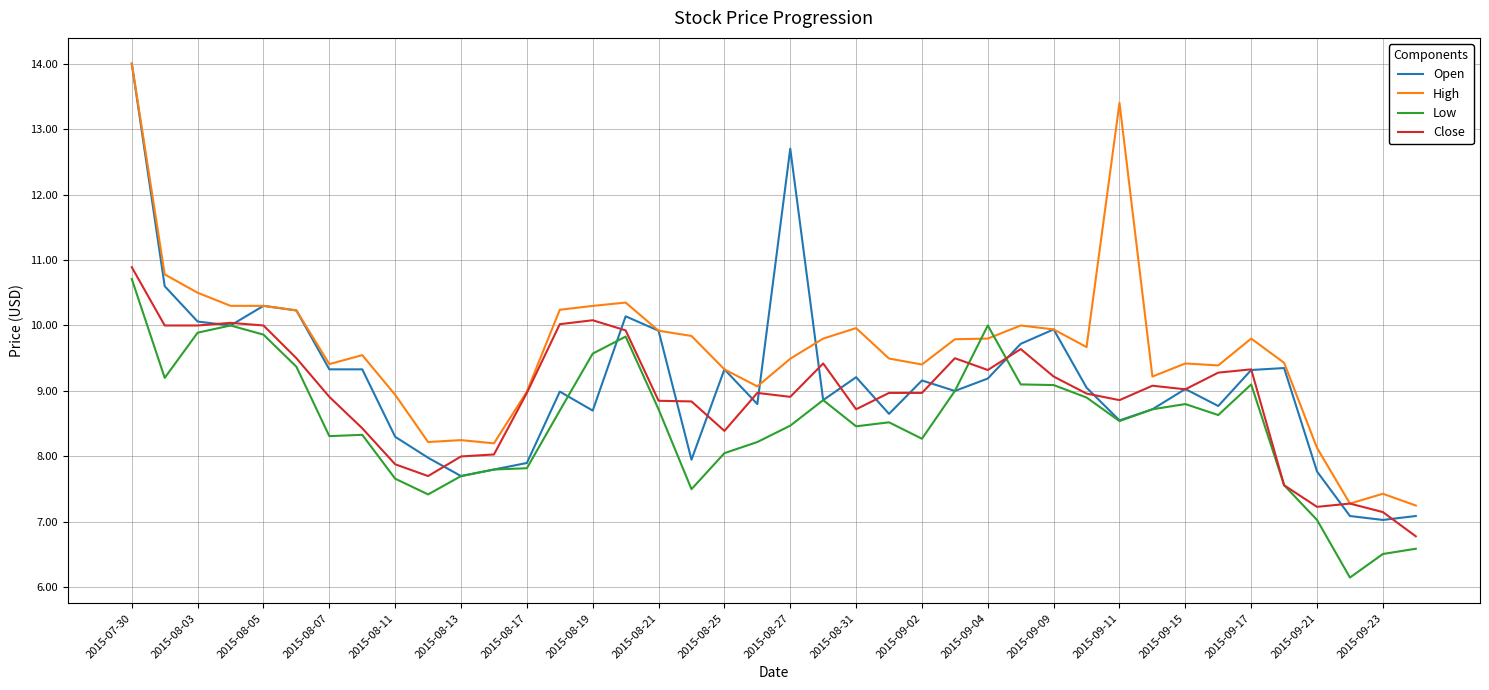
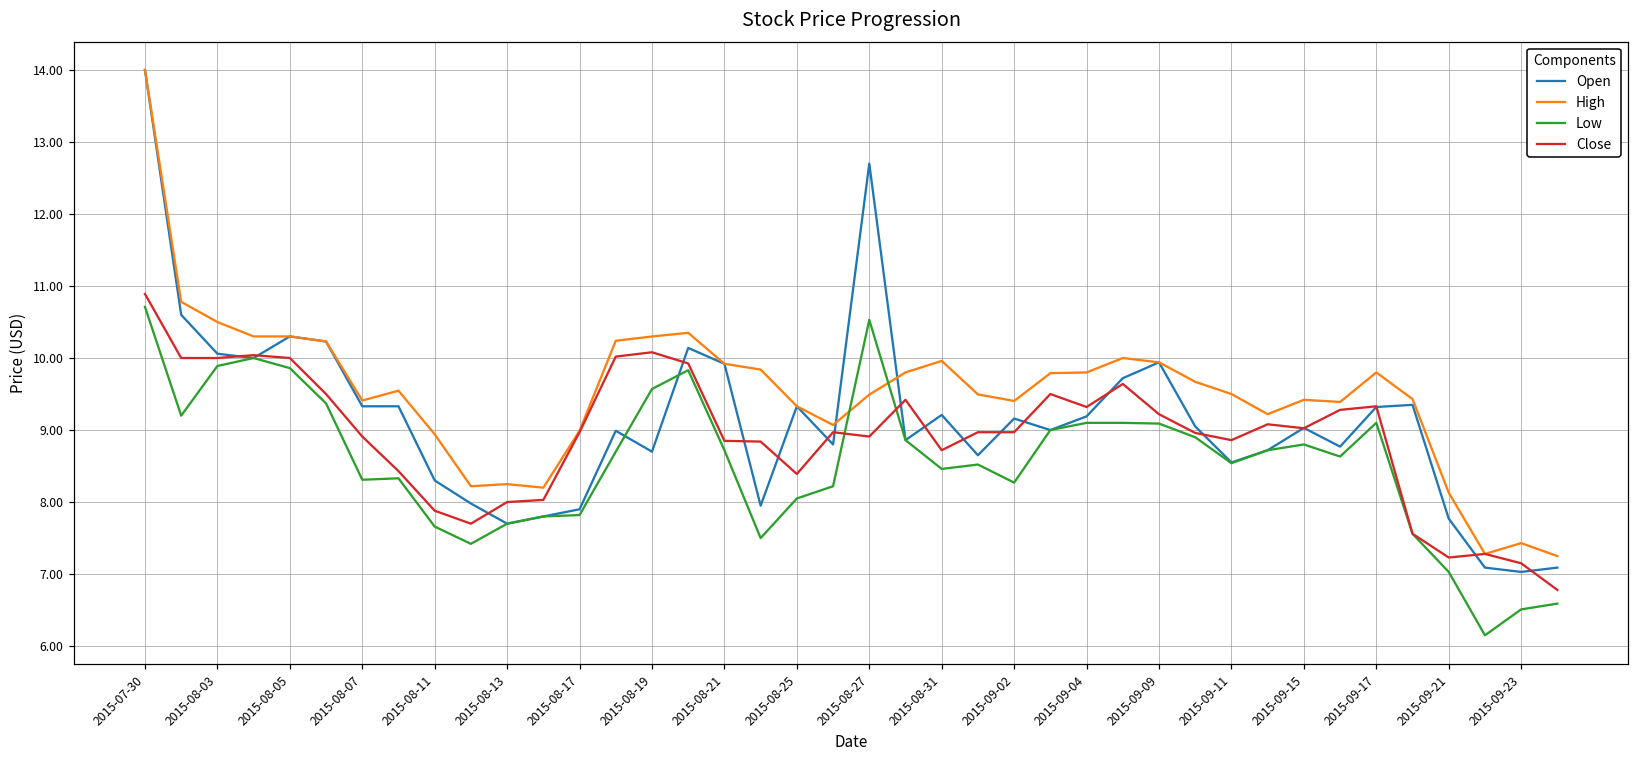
  {
    "Open": {
      "2015-08-03": 10.1,
      "2015-08-07": 9.3,
      "2015-08-11": 8.3,
      "2015-08-17": 7.9,
      "2015-08-19": 8.7,
      "2015-08-27": 12.7,
      "2015-08-31": 9.2,
      "2015-09-02": 9.2,
      "2015-09-04": 9.2,
      "2015-09-21": 7.8,
      "2015-09-23": 7.0
    },
    "High": {
      "2015-08-03": 10.5,
      "2015-08-07": 9.4,
      "2015-08-11": 8.9,
      "2015-08-13": 8.2,
      "2015-08-19": 10.3,
      "2015-08-27": 9.5,
      "2015-08-31": 10.0,
      "2015-09-02": 9.4,
      "2015-09-04": 9.8,
-     "2015-09-11": 13.4,
+     "2015-09-11": 9.5,
      "2015-09-15": 9.4,
      "2015-09-17": 9.8,
      "2015-09-21": 8.1,
      "2015-09-23": 7.4
    },
    "Low": {
      "2015-07-30": 10.7,
      "2015-08-03": 9.9,
      "2015-08-05": 9.9,
      "2015-08-07": 8.3,
      "2015-08-11": 7.7,
      "2015-08-17": 7.8,
      "2015-08-19": 9.6,
      "2015-08-21": 8.7,
      "2015-08-25": 8.1,
-     "2015-08-27": 8.5,
+     "2015-08-27": 10.5,
      "2015-08-31": 8.5,
      "2015-09-02": 8.3,
-     "2015-09-04": 10.0,
+     "2015-09-04": 9.1,
      "2015-09-09": 9.1,
      "2015-09-15": 8.8,
      "2015-09-17": 9.1,
      "2015-09-21": 7.0,
      "2015-09-23": 6.5
    },
    "Close": {
      "2015-07-30": 10.9,
      "2015-08-03": 10.0,
      "2015-08-05": 10.0,
      "2015-08-07": 8.9,
      "2015-08-11": 7.9,
      "2015-08-13": 8.0,
      "2015-08-19": 10.1,
      "2015-08-21": 8.9,
      "2015-08-25": 8.4,
      "2015-08-27": 8.9,
      "2015-08-31": 8.7,
      "2015-09-02": 9.0,
      "2015-09-04": 9.3,
      "2015-09-09": 9.2,
      "2015-09-11": 8.9,
      "2015-09-21": 7.2,
      "2015-09-23": 7.2
    }
  }
